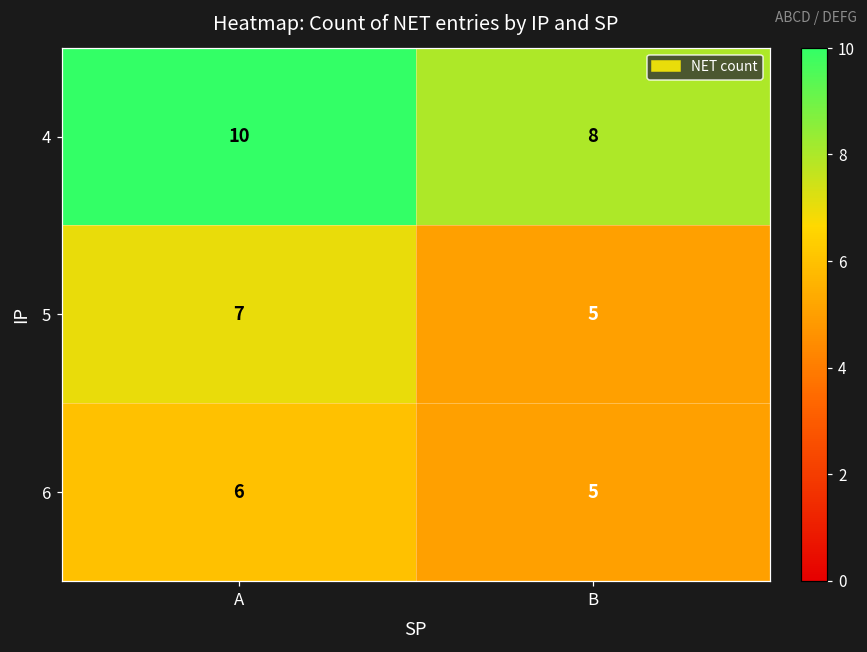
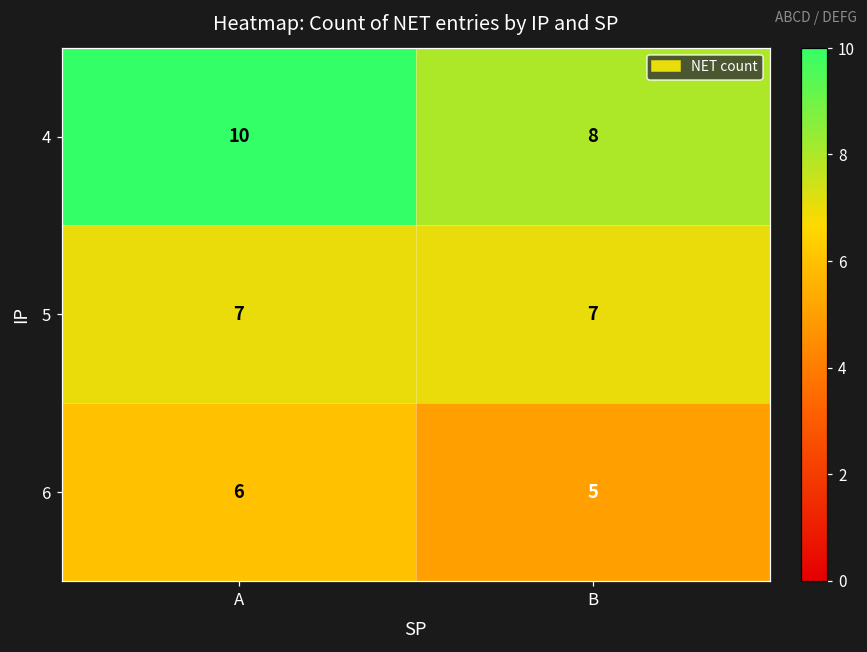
  {
    "4": {
      "A": 10,
      "B": 8
    },
    "5": {
      "A": 7,
-     "B": 5
+     "B": 7
    },
    "6": {
      "A": 6,
      "B": 5
    }
  }
